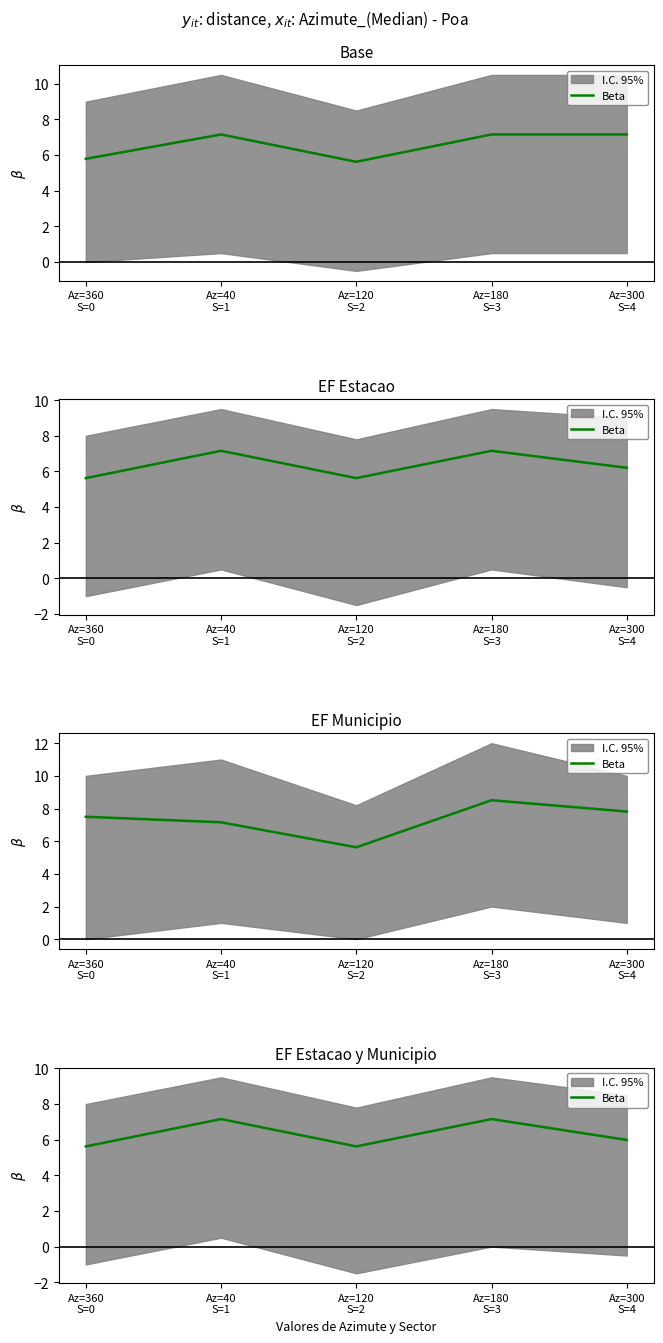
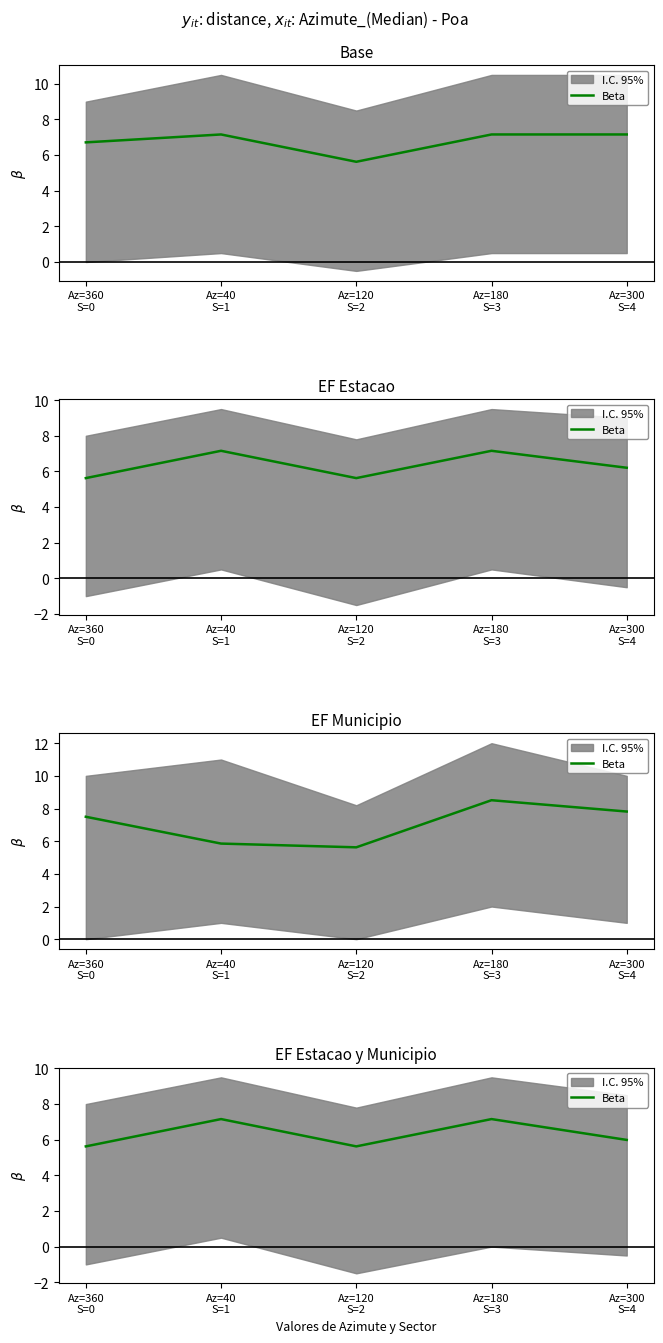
  {
    "Base": {
      "Beta": {
-       "Az=360 S=0": 5.8,
+       "Az=360 S=0": 6.7,
        "Az=40 S=1": 7.2,
        "Az=120 S=2": 5.6,
        "Az=180 S=3": 7.2,
        "Az=300 S=4": 7.2
      },
      "I.C. 95%": {
        "Az=360 S=0": 9.0
      }
    },
    "EF Estacao": {
      "Beta": {
        "Az=360 S=0": 5.6,
        "Az=40 S=1": 7.2,
        "Az=120 S=2": 5.6,
        "Az=180 S=3": 7.2,
        "Az=300 S=4": 6.2
      }
    },
    "EF Municipio": {
      "Beta": {
        "Az=360 S=0": 7.5,
-       "Az=40 S=1": 7.2,
+       "Az=40 S=1": 5.9,
        "Az=120 S=2": 5.6,
        "Az=180 S=3": 8.5,
        "Az=300 S=4": 7.8
      },
      "I.C. 95%": {
        "Az=360 S=0": 10.0,
        "Az=120 S=2": 8.2
      }
    },
    "EF Estacao y Municipio": {
      "Beta": {
        "Az=360 S=0": 5.6,
        "Az=40 S=1": 7.2,
        "Az=120 S=2": 5.6,
        "Az=180 S=3": 7.2,
        "Az=300 S=4": 6.0
      },
      "I.C. 95%": {
        "Az=180 S=3": 9.5
      }
    }
  }
